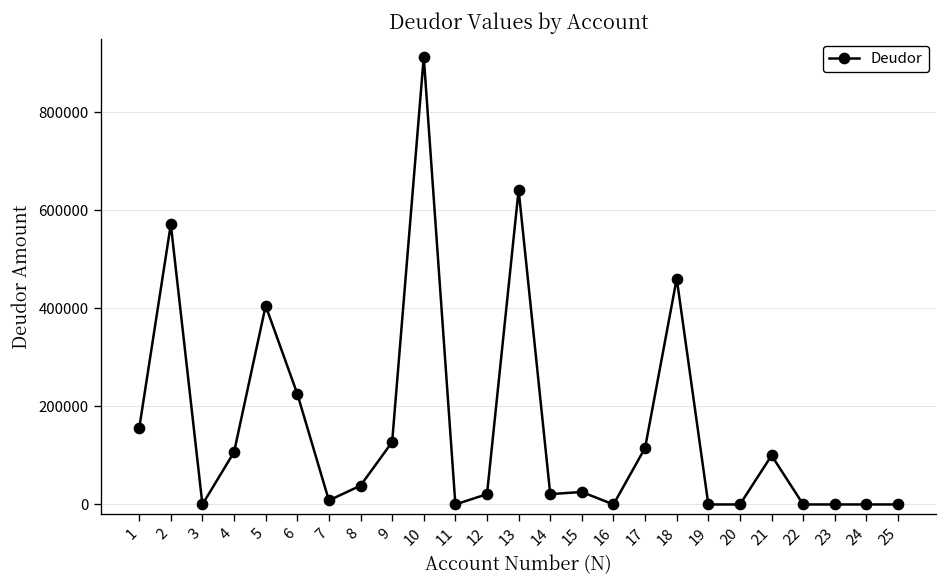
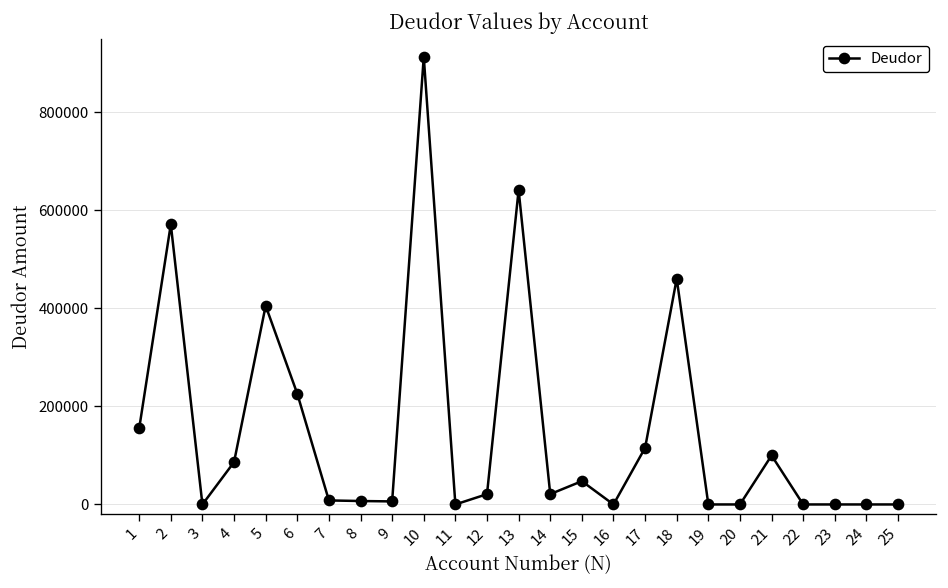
  {
    "1": 160000,
    "2": 570000,
    "3": 0,
-   "4": 110000,
+   "4": 90000,
    "5": 410000,
    "6": 230000,
    "7": 10000,
-   "8": 40000,
-   "9": 130000,
+   "8": 10000,
+   "9": 10000,
    "10": 910000,
    "11": 0,
    "12": 20000,
    "13": 640000,
    "14": 20000,
-   "15": 30000,
+   "15": 50000,
    "16": 0,
    "17": 120000,
    "18": 460000,
    "19": 0,
    "20": 0,
    "21": 100000,
    "22": 0,
    "23": 0,
    "24": 0,
    "25": 0
  }
